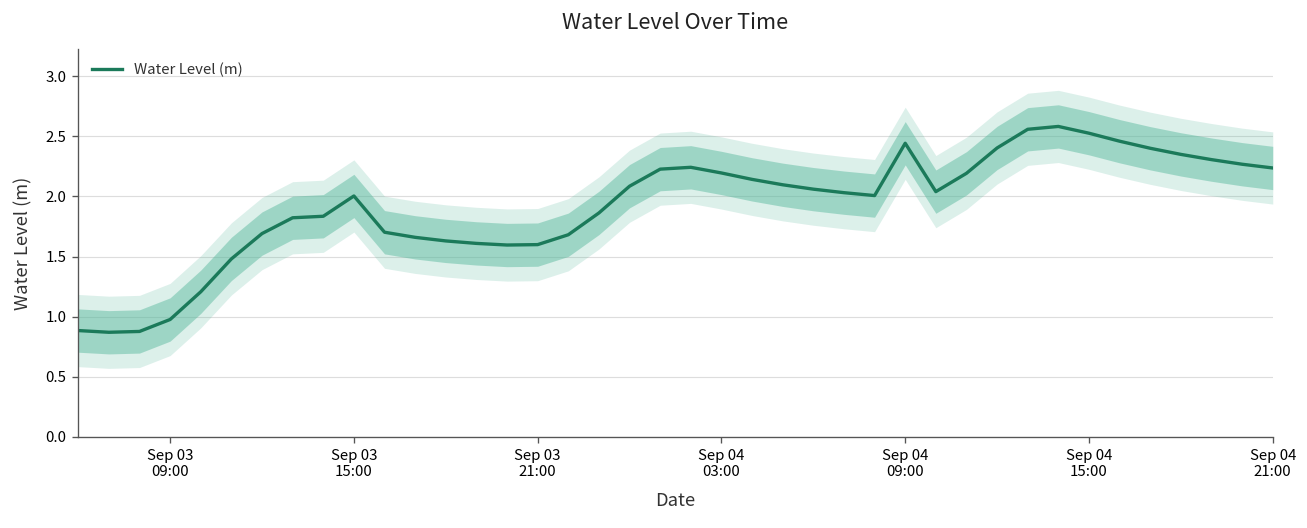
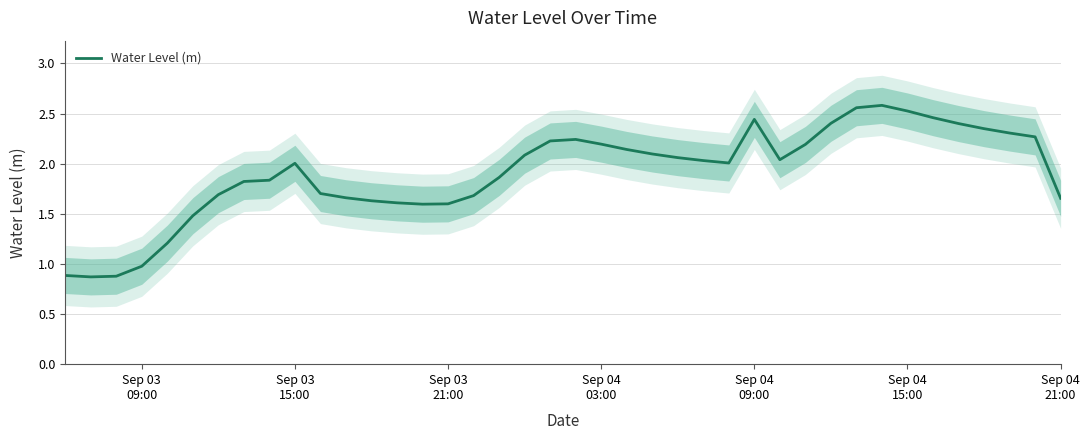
  {
    "Water Level (m)": {
      "Sep 03 09:00": 0.98,
      "Sep 03 15:00": 2.00,
      "Sep 03 21:00": 1.60,
      "Sep 04 03:00": 2.19,
      "Sep 04 09:00": 2.44,
      "Sep 04 15:00": 2.53,
-     "Sep 04 21:00": 2.24
+     "Sep 04 21:00": 1.65
    }
  }
